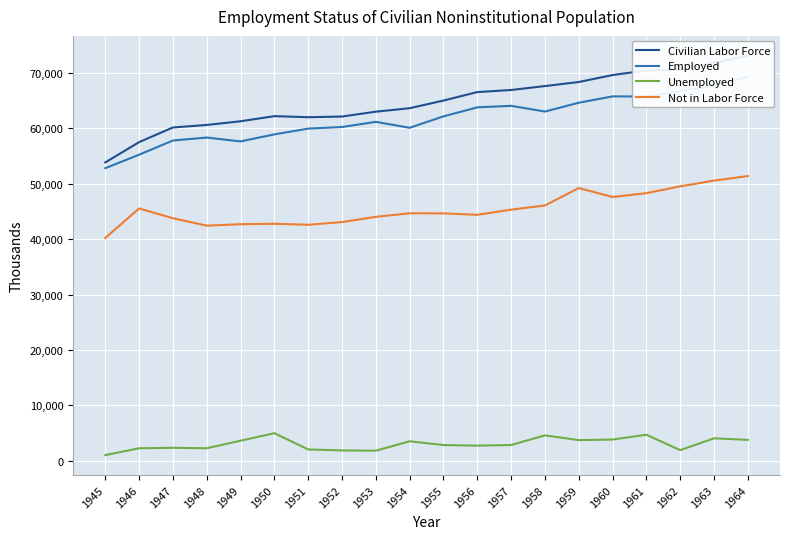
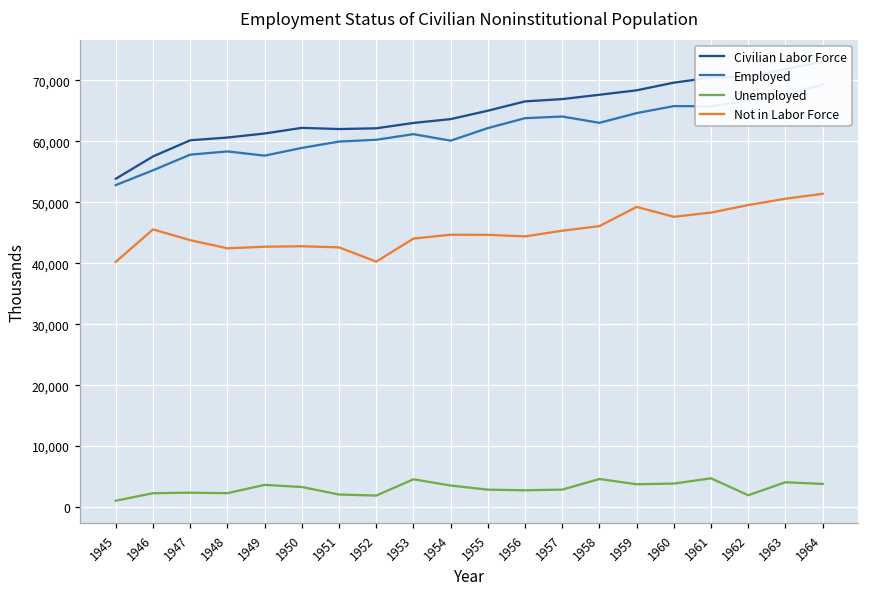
  {
    "Unemployed": {
      "1945": "1,000",
      "1946": "2,000",
      "1947": "2,000",
      "1948": "2,000",
      "1949": "4,000",
-     "1950": "5,000",
+     "1950": "3,000",
      "1951": "2,000",
      "1952": "2,000",
-     "1953": "2,000",
+     "1953": "5,000",
      "1954": "4,000",
      "1955": "3,000",
      "1956": "3,000",
      "1957": "3,000",
      "1958": "5,000",
      "1959": "4,000",
      "1960": "4,000",
      "1961": "5,000",
      "1962": "2,000",
      "1963": "4,000",
      "1964": "4,000"
    },
    "Not in Labor Force": {
      "1945": "40,000",
      "1946": "46,000",
      "1947": "44,000",
      "1948": "42,000",
      "1949": "43,000",
      "1950": "43,000",
      "1951": "43,000",
-     "1952": "43,000",
+     "1952": "40,000",
      "1953": "44,000",
      "1954": "45,000",
      "1955": "45,000",
      "1956": "44,000",
      "1957": "45,000",
      "1958": "46,000",
      "1959": "49,000",
      "1960": "48,000",
      "1961": "48,000",
      "1962": "50,000",
      "1963": "51,000",
      "1964": "51,000"
    }
  }
